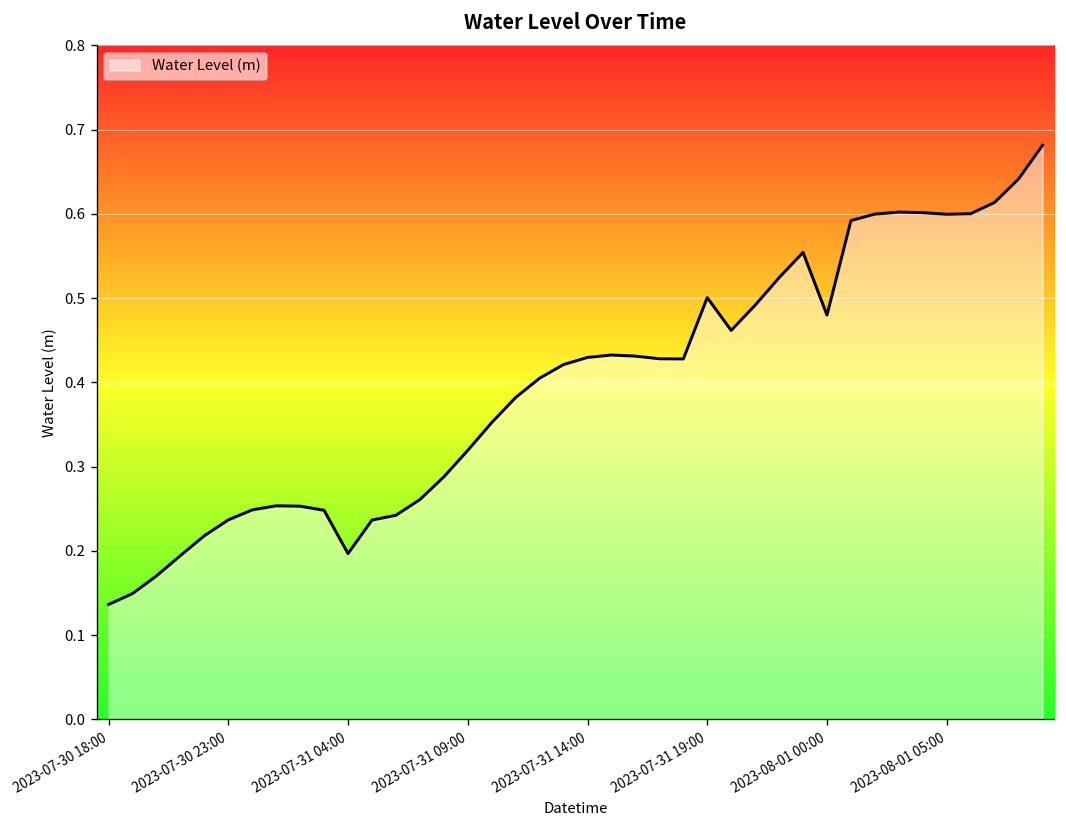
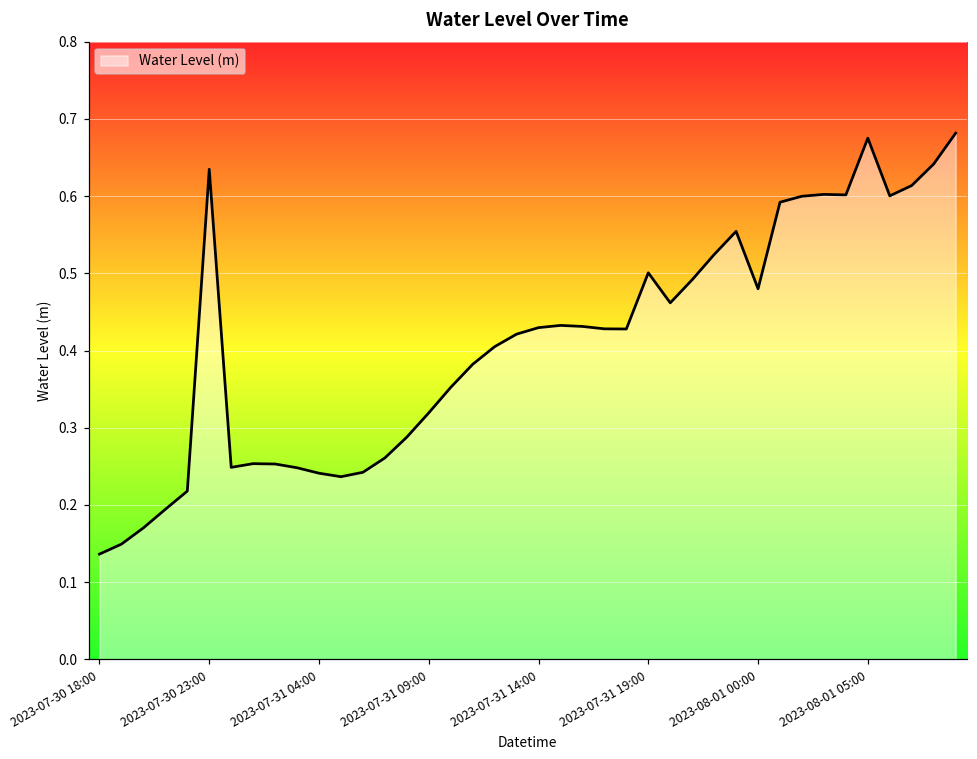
  {
    "2023-07-30 18:00": 0.14,
-   "2023-07-30 23:00": 0.24,
-   "2023-07-31 04:00": 0.20,
+   "2023-07-30 23:00": 0.63,
+   "2023-07-31 04:00": 0.24,
    "2023-07-31 09:00": 0.32,
    "2023-07-31 14:00": 0.43,
    "2023-07-31 19:00": 0.50,
    "2023-08-01 00:00": 0.48,
-   "2023-08-01 05:00": 0.60
+   "2023-08-01 05:00": 0.68
  }
